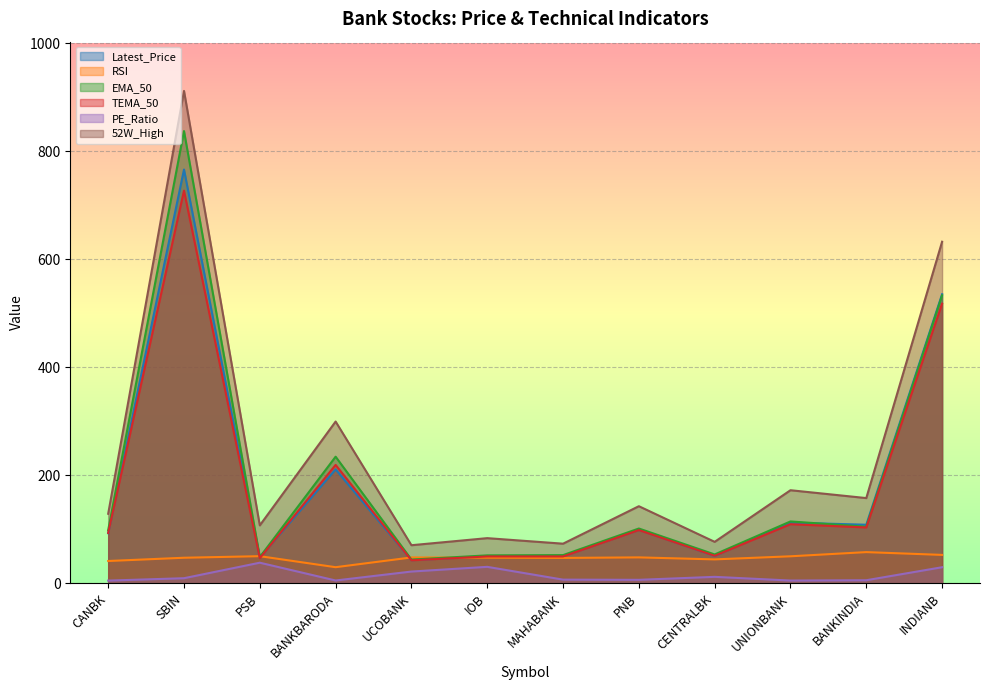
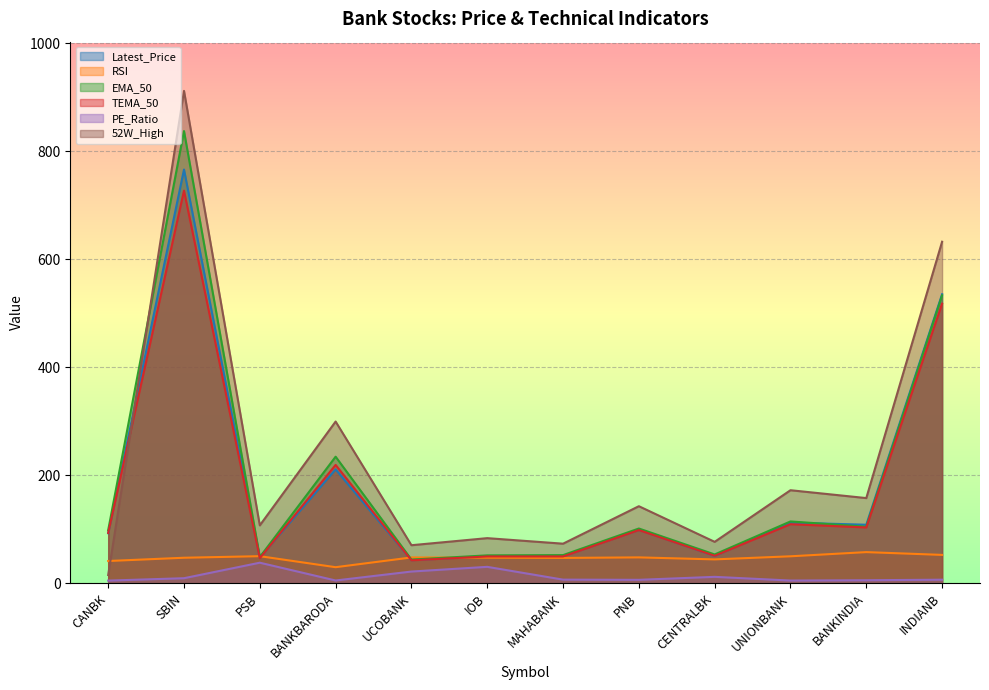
  {
    "Latest_Price": {
      "SBIN": 770,
      "BANKBARODA": 210
    },
    "RSI": {
      "CANBK": 40,
      "SBIN": 50,
      "BANKBARODA": 30,
      "PNB": 50,
      "CENTRALBK": 40,
      "UNIONBANK": 50,
      "BANKINDIA": 60,
      "INDIANB": 50
    },
    "EMA_50": {
      "CANBK": 100,
      "SBIN": 840,
      "BANKBARODA": 230
    },
    "TEMA_50": {
      "SBIN": 730,
      "BANKBARODA": 220,
      "INDIANB": 520
    },
    "PE_Ratio": {
      "CANBK": 10,
      "SBIN": 10,
      "PSB": 40,
      "BANKBARODA": 10,
      "UCOBANK": 20,
      "IOB": 30,
      "MAHABANK": 10,
      "PNB": 10,
      "CENTRALBK": 10,
      "UNIONBANK": 10,
      "BANKINDIA": 10,
-     "INDIANB": 30
+     "INDIANB": 10
    },
    "52W_High": {
-     "CANBK": 130,
+     "CANBK": 20,
      "SBIN": 910,
      "PSB": 110,
      "BANKBARODA": 300,
      "UCOBANK": 70,
      "IOB": 80,
      "MAHABANK": 70,
      "PNB": 140,
      "CENTRALBK": 80,
      "UNIONBANK": 170,
      "BANKINDIA": 160,
      "INDIANB": 630
    }
  }
